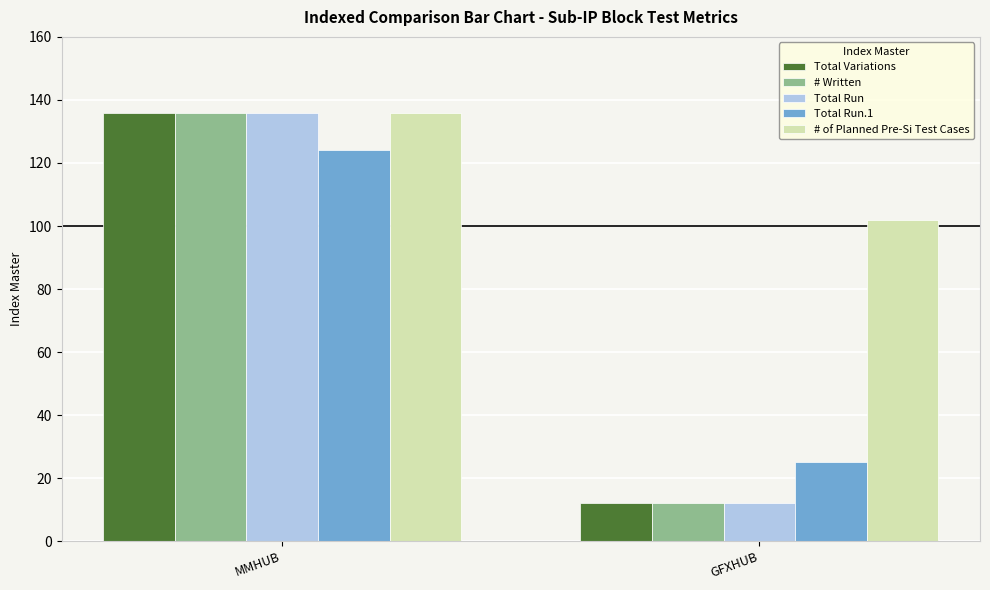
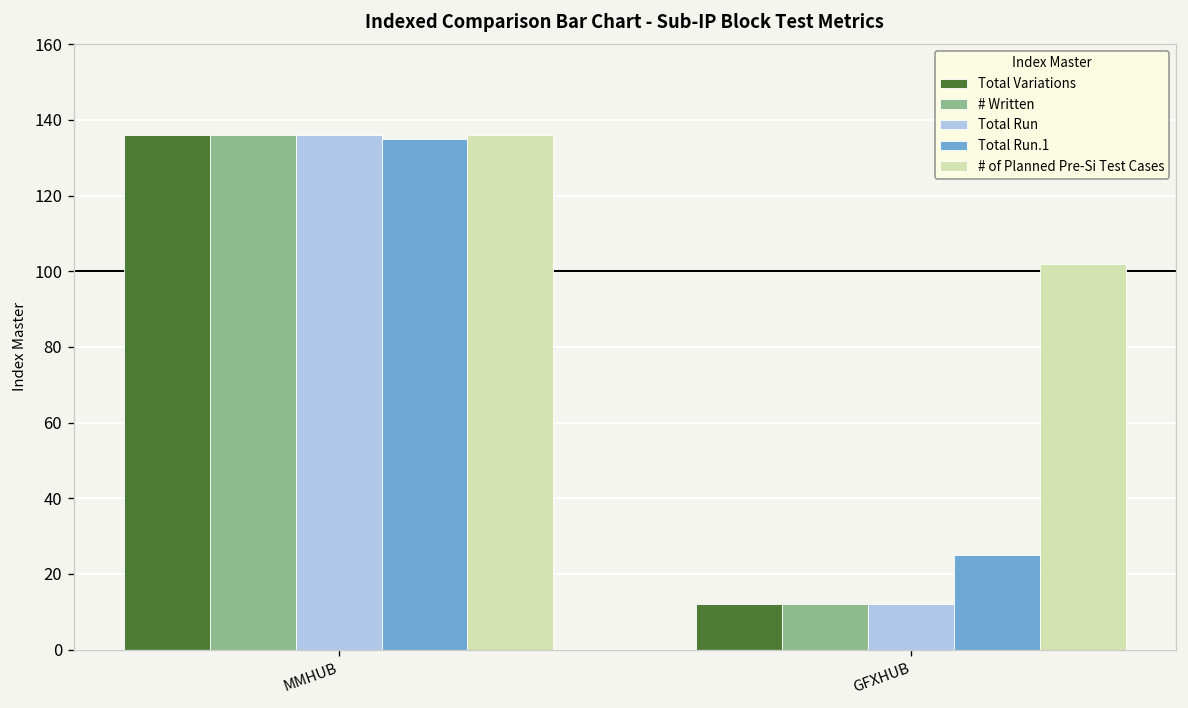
  {
    "Total Variations": {
      "MMHUB": 136,
      "GFXHUB": 12
    },
    "# Written": {
      "MMHUB": 136,
      "GFXHUB": 12
    },
    "Total Run": {
      "MMHUB": 136,
      "GFXHUB": 12
    },
    "Total Run.1": {
-     "MMHUB": 124,
+     "MMHUB": 135,
      "GFXHUB": 25
    },
    "# of Planned Pre-Si Test Cases": {
      "MMHUB": 136,
      "GFXHUB": 102
    }
  }
